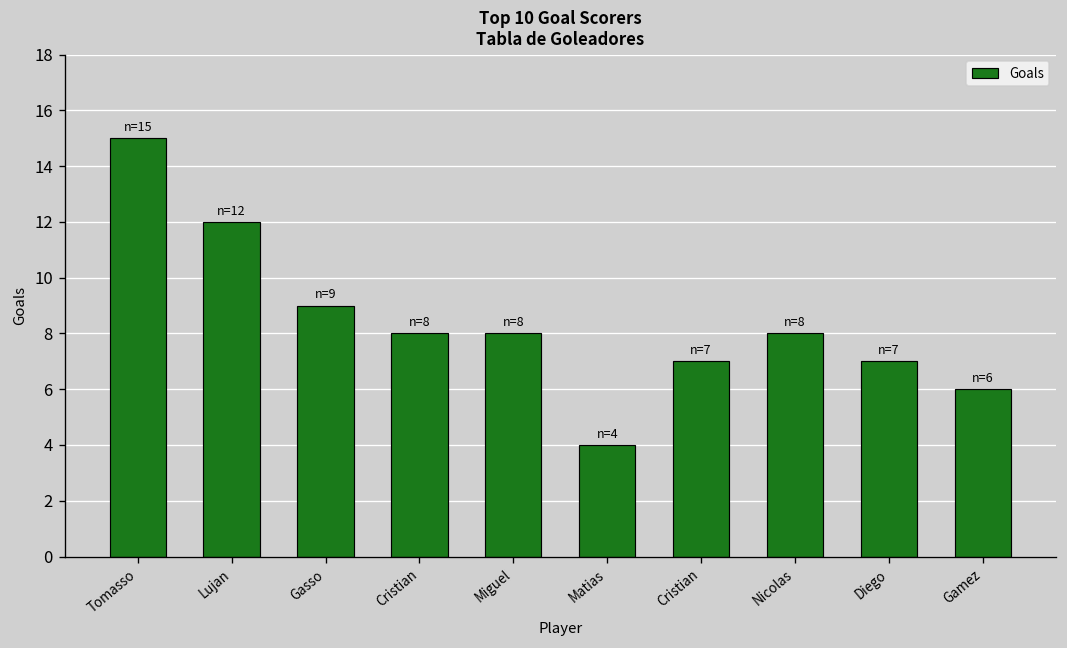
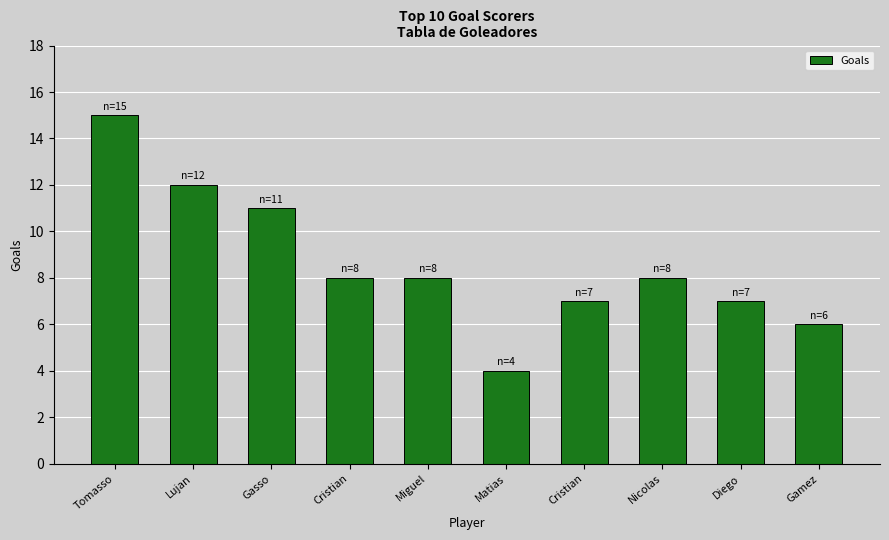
  {
    "Tomasso": 15,
    "Lujan": 12,
-   "Gasso": 9,
+   "Gasso": 11,
    "Miguel": 8,
    "Matias": 4,
    "Nicolas": 8,
    "Diego": 7,
    "Gamez": 6
  }
